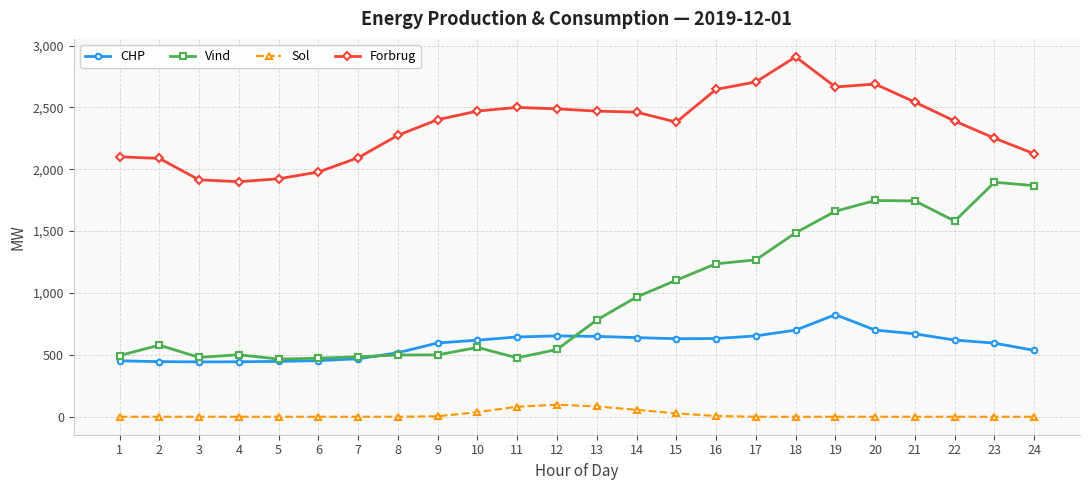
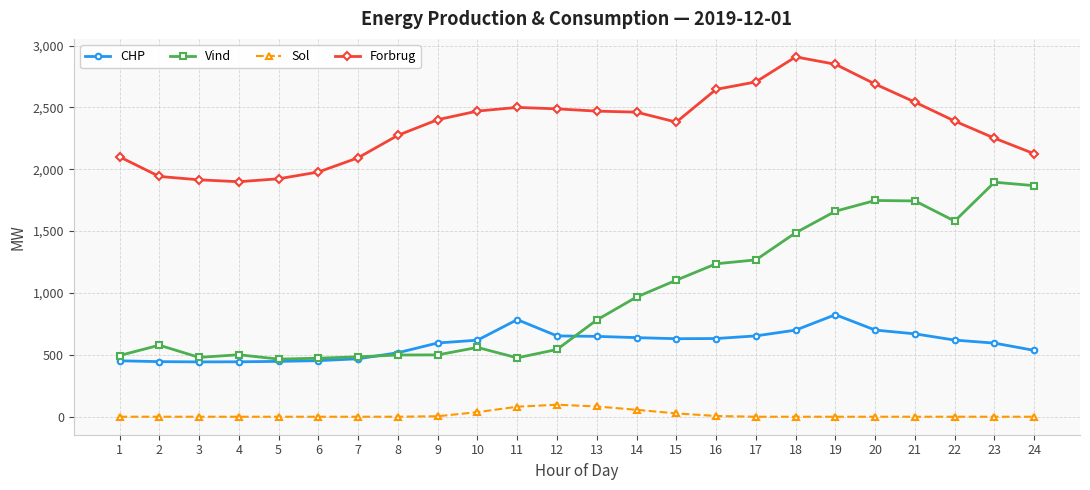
  {
    "CHP": {
      "1": "450",
      "2": "450",
      "3": "440",
      "4": "440",
      "9": "600",
      "10": "620",
-     "11": "640",
+     "11": "780",
      "12": "650",
      "13": "650",
      "14": "640",
      "15": "630",
      "16": "630",
      "17": "650",
      "18": "700",
      "19": "820",
      "20": "700",
      "21": "670",
      "22": "620",
      "23": "590",
      "24": "540"
    },
    "Vind": {
      "1": "490",
      "2": "580",
      "3": "480",
      "4": "500",
      "9": "500",
      "10": "560",
      "11": "480",
      "12": "540",
      "13": "780",
      "14": "970",
      "15": "1,100",
      "16": "1,240",
      "17": "1,270",
      "18": "1,490",
      "19": "1,660",
      "20": "1,750",
      "21": "1,740",
      "22": "1,580",
      "23": "1,900",
      "24": "1,870"
    },
    "Sol": {
      "1": "0",
      "2": "0",
      "3": "0",
      "4": "0",
      "5": "0",
      "6": "0",
      "7": "0",
      "8": "0",
      "9": "0",
      "10": "40",
      "11": "80",
      "12": "100",
      "13": "80",
      "14": "60",
      "15": "30",
      "16": "10",
      "17": "0",
      "18": "0",
      "19": "0",
      "20": "0",
      "21": "0",
      "22": "0",
      "23": "0",
      "24": "0"
    },
    "Forbrug": {
      "1": "2,100",
-     "2": "2,090",
+     "2": "1,940",
      "3": "1,910",
      "4": "1,900",
      "5": "1,920",
      "6": "1,980",
      "7": "2,090",
      "8": "2,270",
      "9": "2,400",
      "10": "2,470",
      "11": "2,500",
      "12": "2,490",
      "13": "2,470",
      "14": "2,460",
      "15": "2,380",
      "16": "2,650",
      "17": "2,710",
      "18": "2,910",
-     "19": "2,670",
+     "19": "2,850",
      "20": "2,690",
      "21": "2,540",
      "22": "2,390",
      "23": "2,250",
      "24": "2,130"
    }
  }
